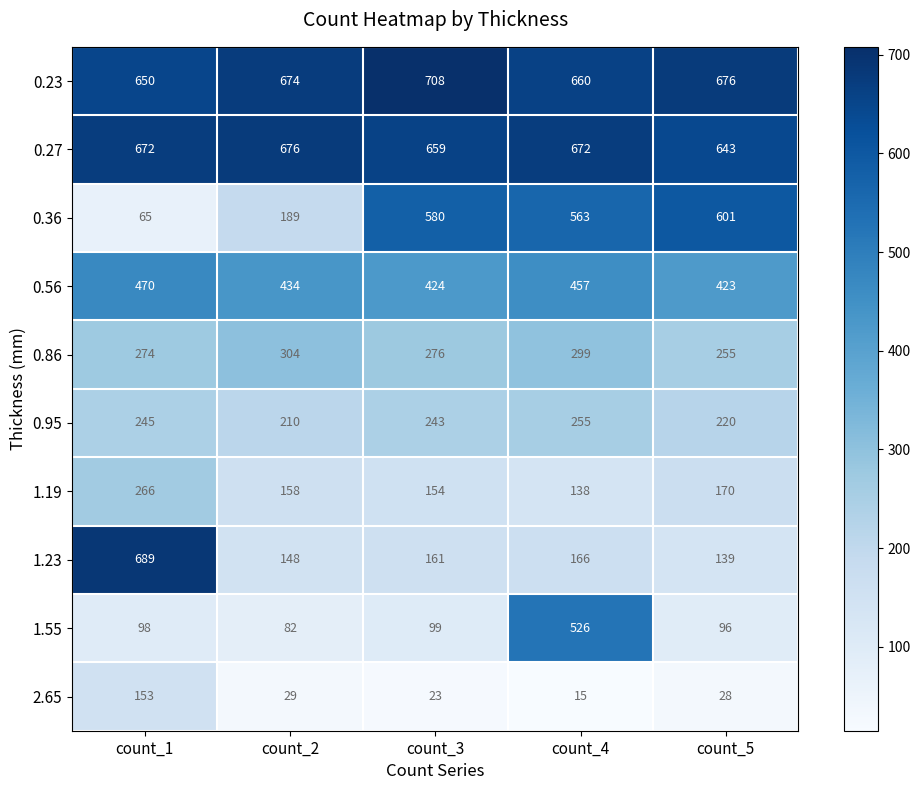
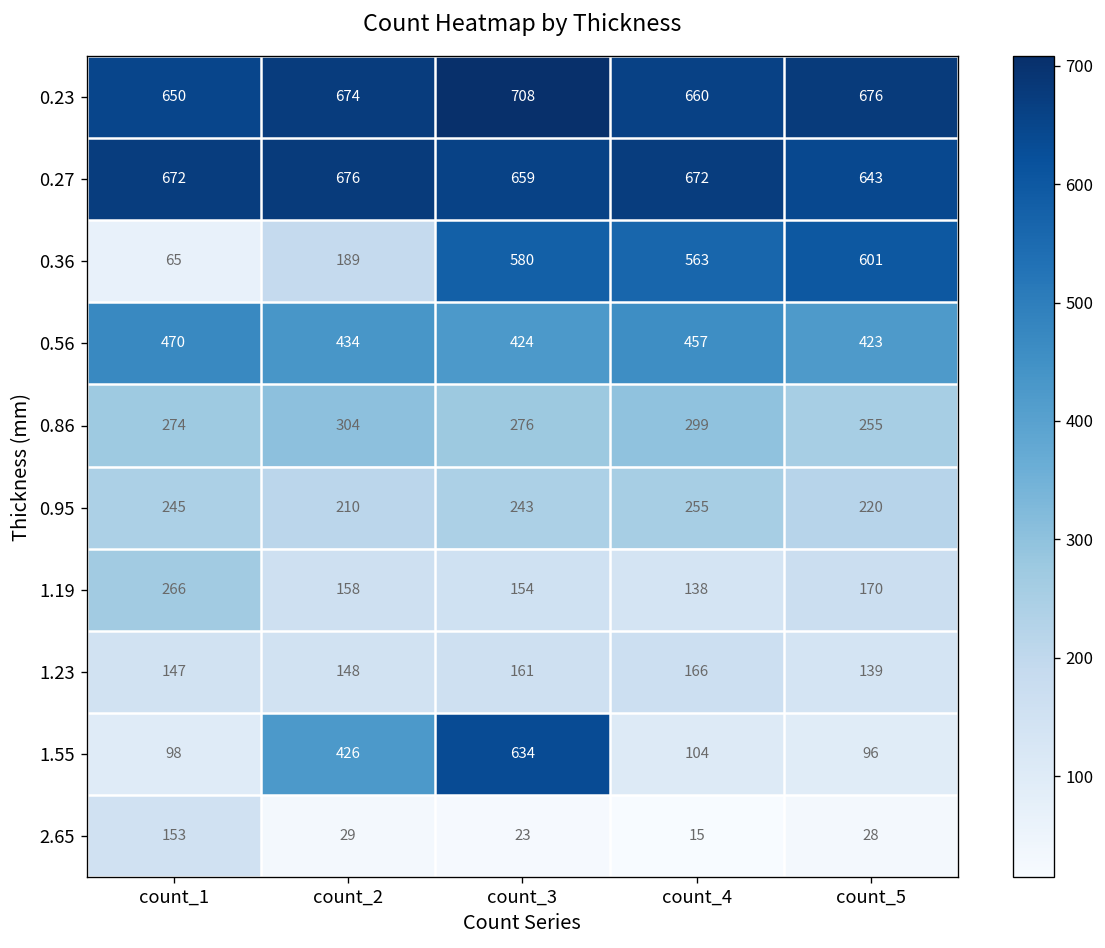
  {
    "0.23": {
      "count_1": 650,
      "count_2": 674,
      "count_3": 708,
      "count_4": 660,
      "count_5": 676
    },
    "0.27": {
      "count_1": 672,
      "count_2": 676,
      "count_3": 659,
      "count_4": 672,
      "count_5": 643
    },
    "0.36": {
      "count_1": 65,
      "count_2": 189,
      "count_3": 580,
      "count_4": 563,
      "count_5": 601
    },
    "0.56": {
      "count_1": 470,
      "count_2": 434,
      "count_3": 424,
      "count_4": 457,
      "count_5": 423
    },
    "0.86": {
      "count_1": 274,
      "count_2": 304,
      "count_3": 276,
      "count_4": 299,
      "count_5": 255
    },
    "0.95": {
      "count_1": 245,
      "count_2": 210,
      "count_3": 243,
      "count_4": 255,
      "count_5": 220
    },
    "1.19": {
      "count_1": 266,
      "count_2": 158,
      "count_3": 154,
      "count_4": 138,
      "count_5": 170
    },
    "1.23": {
-     "count_1": 689,
+     "count_1": 147,
      "count_2": 148,
      "count_3": 161,
      "count_4": 166,
      "count_5": 139
    },
    "1.55": {
      "count_1": 98,
-     "count_2": 82,
-     "count_3": 99,
-     "count_4": 526,
+     "count_2": 426,
+     "count_3": 634,
+     "count_4": 104,
      "count_5": 96
    },
    "2.65": {
      "count_1": 153,
      "count_2": 29,
      "count_3": 23,
      "count_4": 15,
      "count_5": 28
    }
  }
